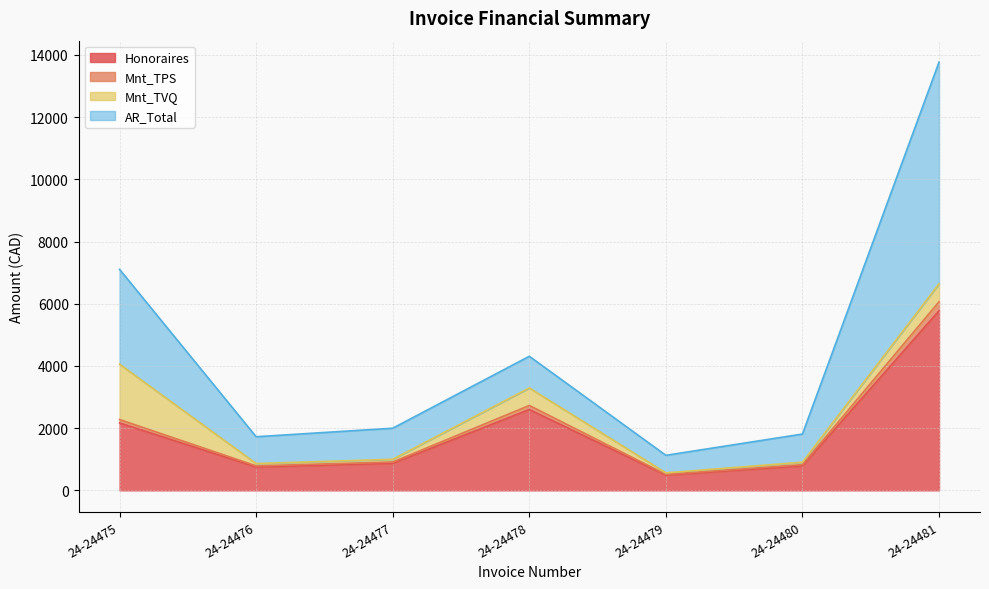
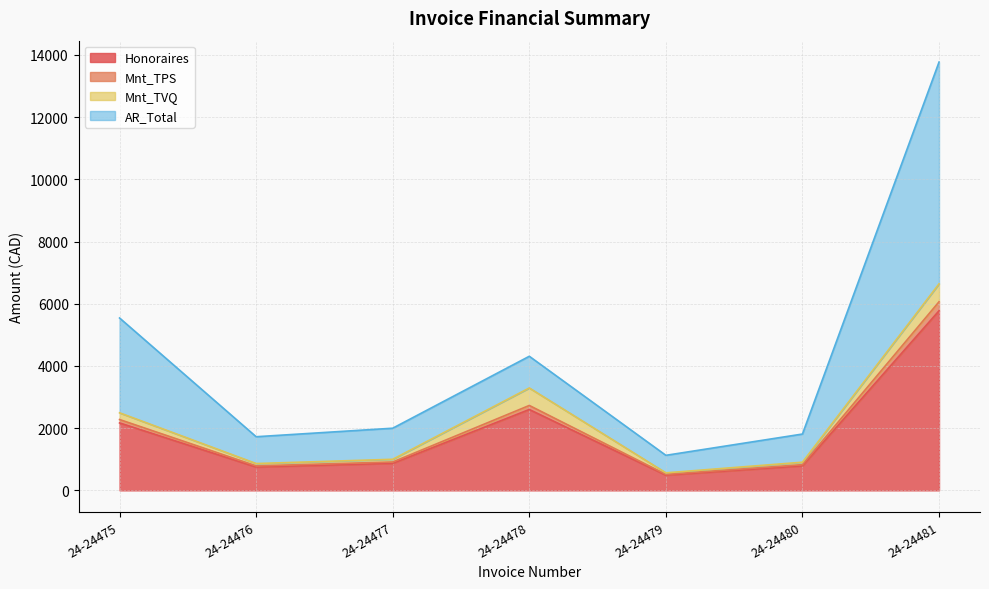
  {
    "Mnt_TVQ": {
-     "24-24475": 1800,
+     "24-24475": 200,
      "24-24477": 100,
      "24-24478": 600,
      "24-24481": 600
    },
    "AR_Total": {
      "24-24475": 3000,
      "24-24476": 900,
      "24-24477": 1000,
      "24-24478": 1000,
      "24-24479": 600,
      "24-24480": 900,
      "24-24481": 7100
    }
  }
